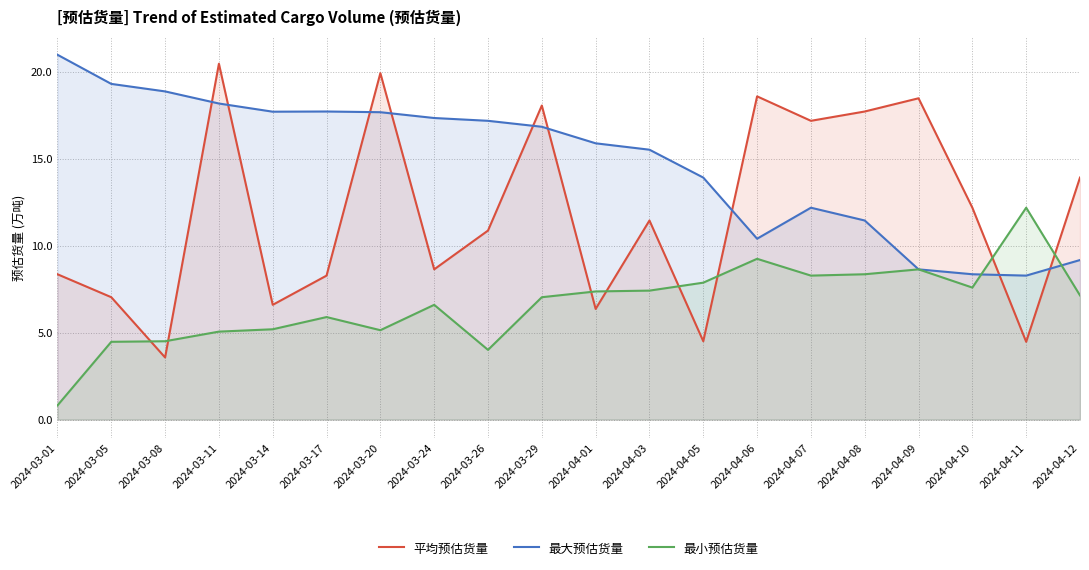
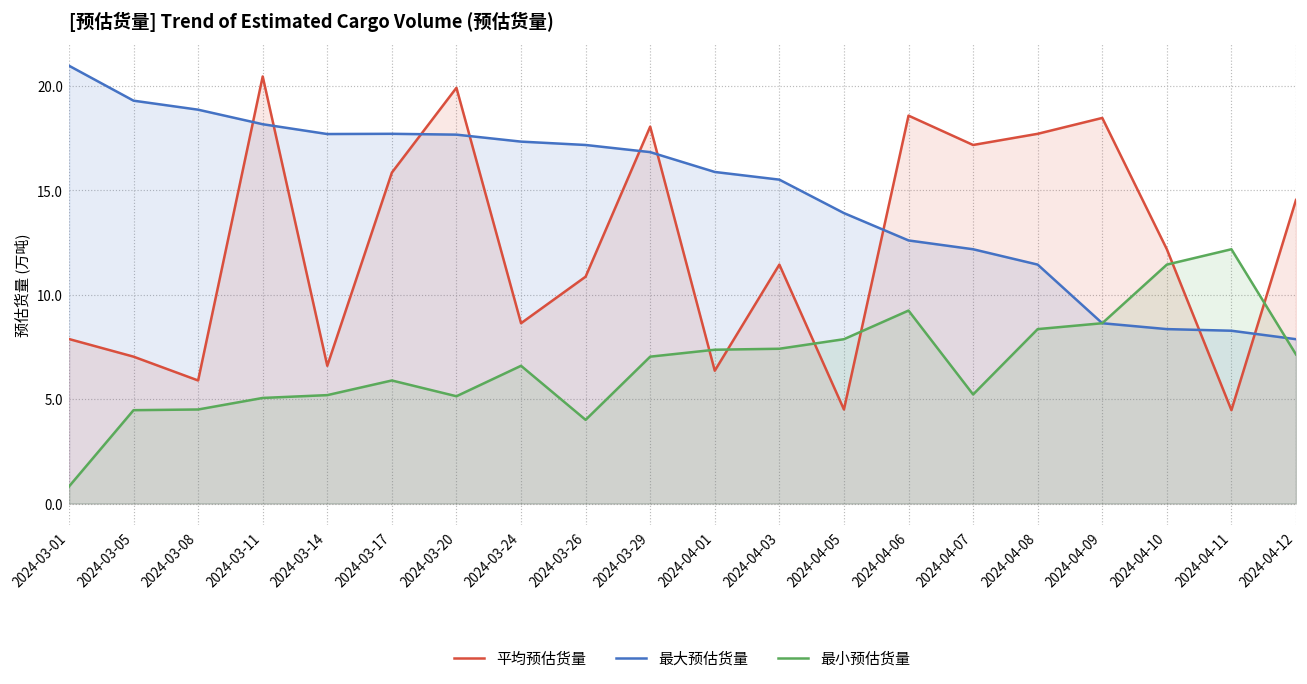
  {
    "平均预估货量": {
-     "2024-03-01": 8.4,
+     "2024-03-01": 7.9,
      "2024-03-05": 7.0,
-     "2024-03-08": 3.6,
+     "2024-03-08": 5.9,
      "2024-03-11": 20.5,
      "2024-03-14": 6.6,
-     "2024-03-17": 8.3,
+     "2024-03-17": 15.9,
      "2024-03-20": 19.9,
      "2024-03-24": 8.6,
      "2024-03-26": 10.9,
      "2024-03-29": 18.1,
      "2024-04-01": 6.4,
      "2024-04-03": 11.4,
      "2024-04-05": 4.5,
      "2024-04-06": 18.6,
      "2024-04-07": 17.2,
      "2024-04-08": 17.7,
      "2024-04-09": 18.5,
      "2024-04-10": 12.2,
      "2024-04-11": 4.5,
-     "2024-04-12": 13.9
+     "2024-04-12": 14.5
    },
    "最大预估货量": {
      "2024-03-01": 21.0,
      "2024-03-05": 19.3,
      "2024-03-08": 18.9,
      "2024-03-11": 18.2,
      "2024-03-14": 17.7,
      "2024-03-17": 17.7,
      "2024-03-20": 17.7,
      "2024-03-24": 17.3,
      "2024-03-26": 17.2,
      "2024-03-29": 16.8,
      "2024-04-01": 15.9,
      "2024-04-03": 15.5,
      "2024-04-05": 13.9,
-     "2024-04-06": 10.4,
+     "2024-04-06": 12.6,
      "2024-04-07": 12.2,
      "2024-04-08": 11.4,
      "2024-04-10": 8.4,
      "2024-04-11": 8.3,
-     "2024-04-12": 9.2
+     "2024-04-12": 7.9
    },
    "最小预估货量": {
      "2024-03-01": 0.8,
      "2024-03-05": 4.5,
      "2024-03-08": 4.5,
      "2024-03-11": 5.1,
      "2024-03-14": 5.2,
      "2024-03-17": 5.9,
      "2024-03-20": 5.1,
      "2024-03-24": 6.6,
      "2024-03-26": 4.0,
      "2024-03-29": 7.0,
      "2024-04-01": 7.4,
      "2024-04-03": 7.4,
      "2024-04-05": 7.9,
      "2024-04-06": 9.2,
-     "2024-04-07": 8.3,
+     "2024-04-07": 5.2,
      "2024-04-08": 8.4,
-     "2024-04-10": 7.6,
+     "2024-04-10": 11.4,
      "2024-04-11": 12.2,
      "2024-04-12": 7.1
    }
  }
